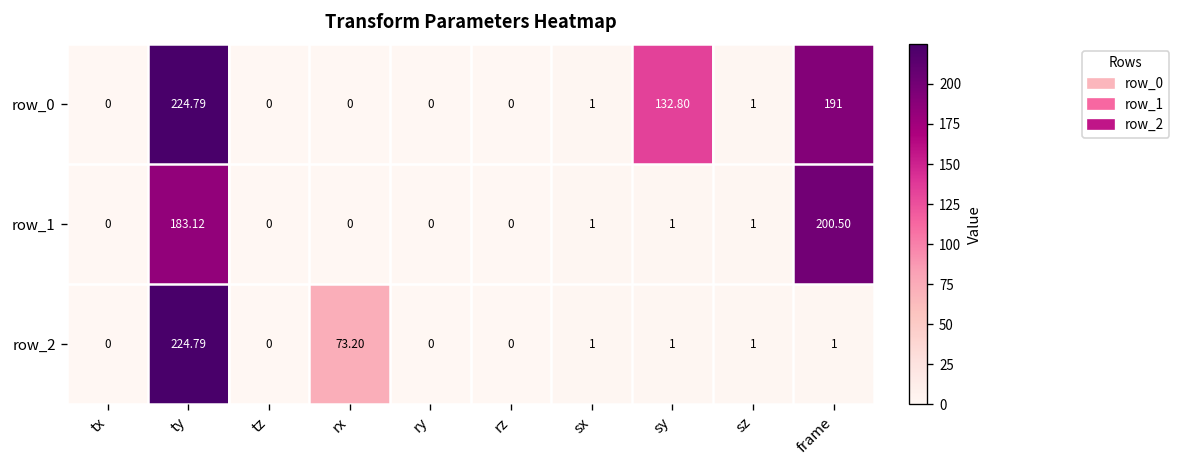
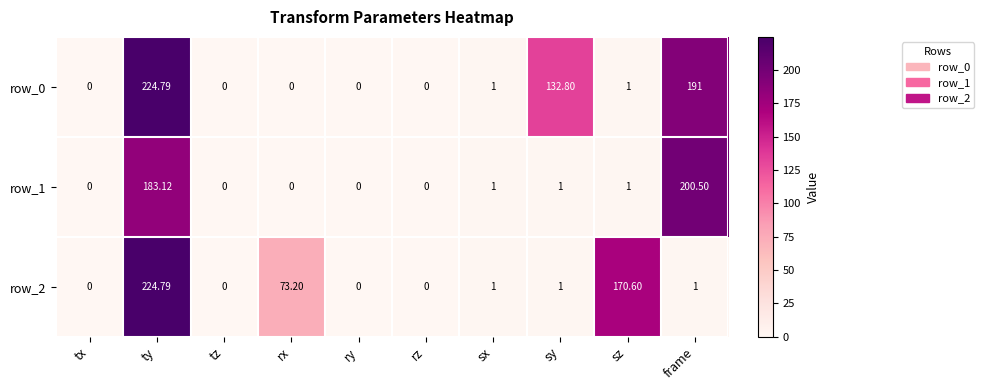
  {
    "row_0": {
      "tx": 0,
      "ty": 224.79,
      "tz": 0,
      "rx": 0,
      "ry": 0,
      "rz": 0,
      "sx": 1,
      "sy": 132.80,
      "sz": 1,
      "frame": 191
    },
    "row_1": {
      "tx": 0,
      "ty": 183.12,
      "tz": 0,
      "rx": 0,
      "ry": 0,
      "rz": 0,
      "sx": 1,
      "sy": 1,
      "sz": 1,
      "frame": 200.50
    },
    "row_2": {
      "tx": 0,
      "ty": 224.79,
      "tz": 0,
      "rx": 73.20,
      "ry": 0,
      "rz": 0,
      "sx": 1,
      "sy": 1,
-     "sz": 1,
+     "sz": 170.60,
      "frame": 1
    }
  }
